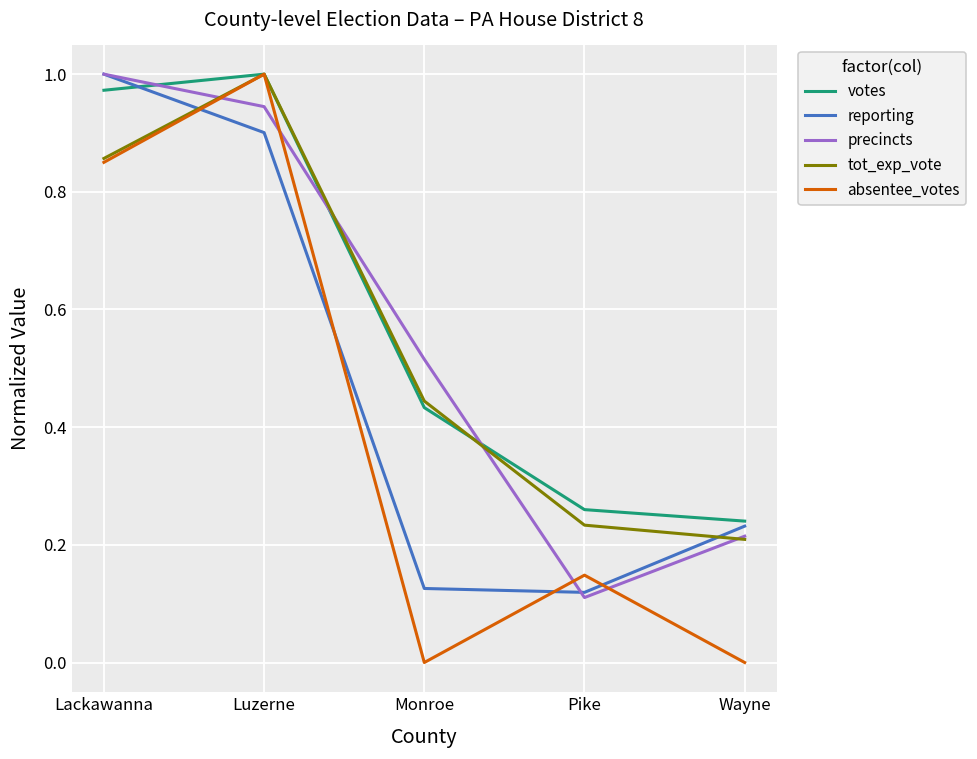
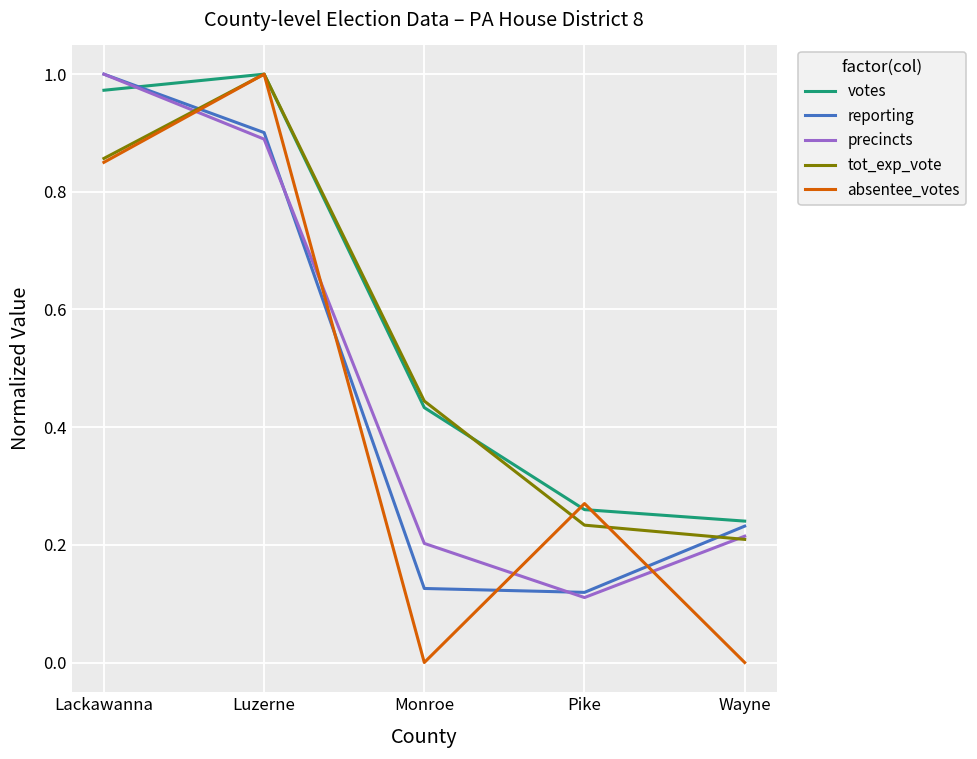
  {
    "votes": {
      "Lackawanna": 0.97,
      "Monroe": 0.43,
      "Pike": 0.26,
      "Wayne": 0.24
    },
    "reporting": {
      "Luzerne": 0.90,
      "Monroe": 0.13,
      "Pike": 0.12,
      "Wayne": 0.23
    },
    "precincts": {
-     "Luzerne": 0.94,
-     "Monroe": 0.52,
+     "Luzerne": 0.89,
+     "Monroe": 0.20,
      "Pike": 0.11,
      "Wayne": 0.21
    },
    "tot_exp_vote": {
      "Lackawanna": 0.86,
      "Monroe": 0.44,
      "Pike": 0.23,
      "Wayne": 0.21
    },
    "absentee_votes": {
      "Lackawanna": 0.85,
      "Monroe": 0.00,
-     "Pike": 0.15,
+     "Pike": 0.27,
      "Wayne": 0.00
    }
  }
